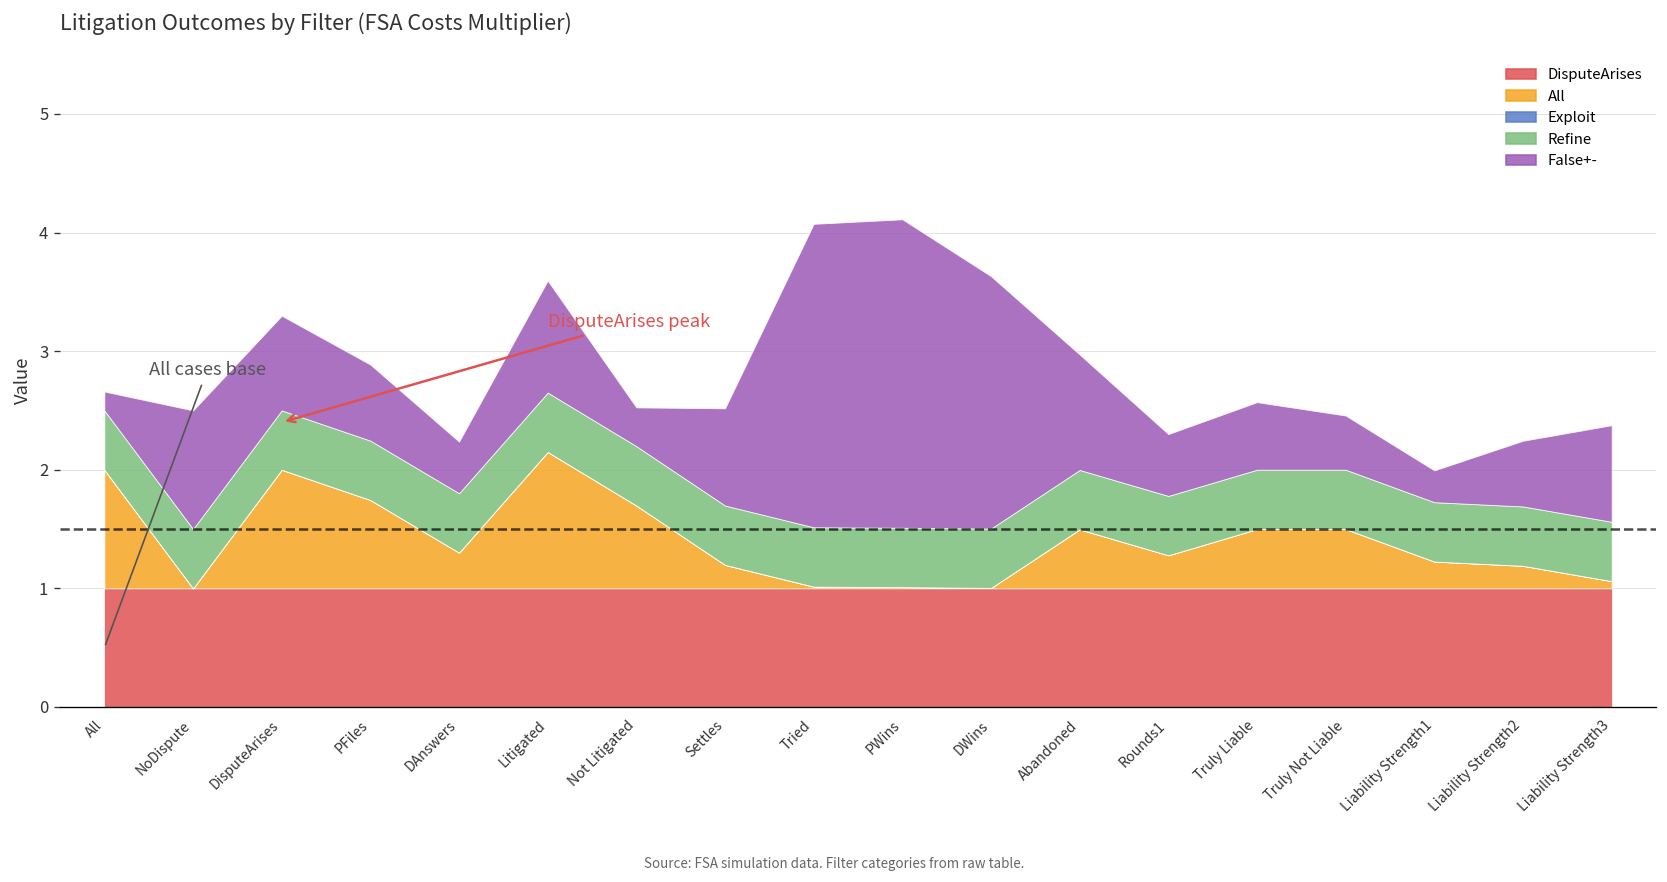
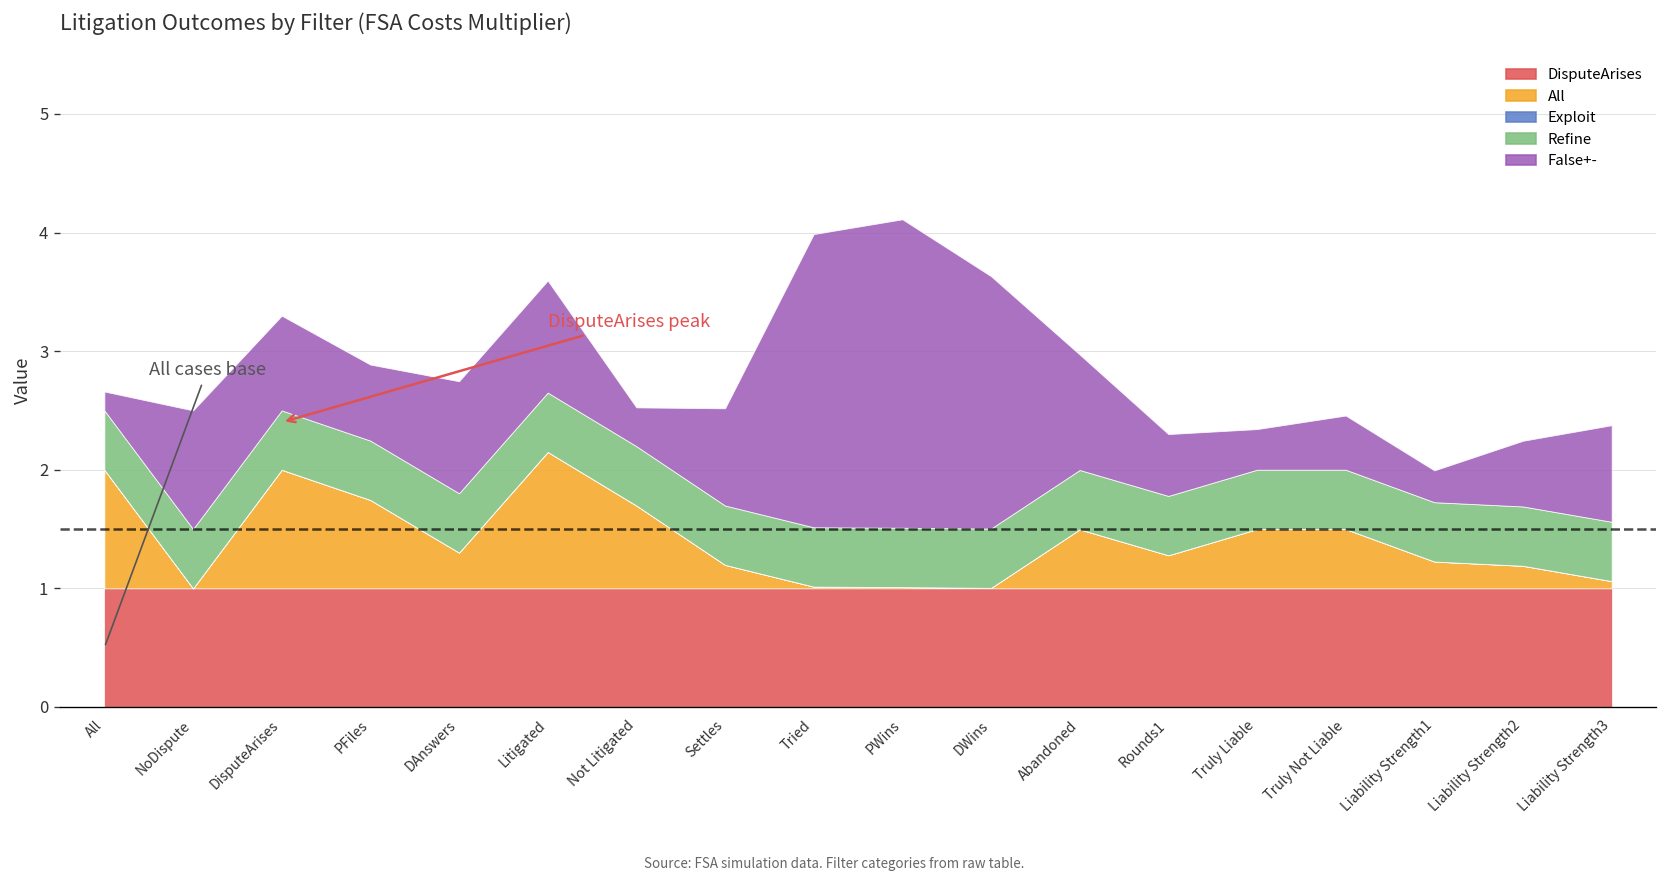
  {
    "DisputeArises": {
      "All": 1.0,
      "DisputeArises": 1.0,
      "PFiles": 1.0,
      "DAnswers": 1.0,
      "Litigated": 1.0,
      "Not Litigated": 1.0,
      "Settles": 1.0,
      "Abandoned": 1.0,
      "Rounds1": 1.0,
      "Truly Liable": 1.0,
      "Truly Not Liable": 1.0,
      "Liability Strength1": 1.0,
      "Liability Strength2": 1.0,
      "Liability Strength3": 1.0
    },
    "Exploit": {
      "All": 1.0,
      "DisputeArises": 1.0,
      "PFiles": 0.7,
      "DAnswers": 0.3,
      "Litigated": 1.2,
      "Not Litigated": 0.7,
      "Settles": 0.2,
      "Abandoned": 0.5,
      "Rounds1": 0.3,
      "Truly Liable": 0.5,
      "Truly Not Liable": 0.5,
      "Liability Strength1": 0.2,
      "Liability Strength2": 0.2,
      "Liability Strength3": 0.1
    },
    "Refine": {
      "All": 0.5,
      "NoDispute": 0.5,
      "DisputeArises": 0.5,
      "PFiles": 0.5,
      "DAnswers": 0.5,
      "Litigated": 0.5,
      "Not Litigated": 0.5,
      "Settles": 0.5,
      "Tried": 0.5,
      "PWins": 0.5,
      "DWins": 0.5,
      "Abandoned": 0.5,
      "Rounds1": 0.5,
      "Truly Liable": 0.5,
      "Truly Not Liable": 0.5,
      "Liability Strength1": 0.5,
      "Liability Strength2": 0.5,
      "Liability Strength3": 0.5
    },
    "False+-": {
      "All": 0.2,
      "NoDispute": 1.0,
      "DisputeArises": 0.8,
      "PFiles": 0.6,
-     "DAnswers": 0.4,
+     "DAnswers": 0.9,
      "Litigated": 0.9,
      "Not Litigated": 0.3,
      "Settles": 0.8,
-     "Tried": 2.6,
+     "Tried": 2.5,
      "PWins": 2.6,
      "DWins": 2.1,
      "Abandoned": 1.0,
      "Rounds1": 0.5,
-     "Truly Liable": 0.6,
+     "Truly Liable": 0.3,
      "Truly Not Liable": 0.5,
      "Liability Strength1": 0.3,
      "Liability Strength2": 0.6,
      "Liability Strength3": 0.8
    }
  }
